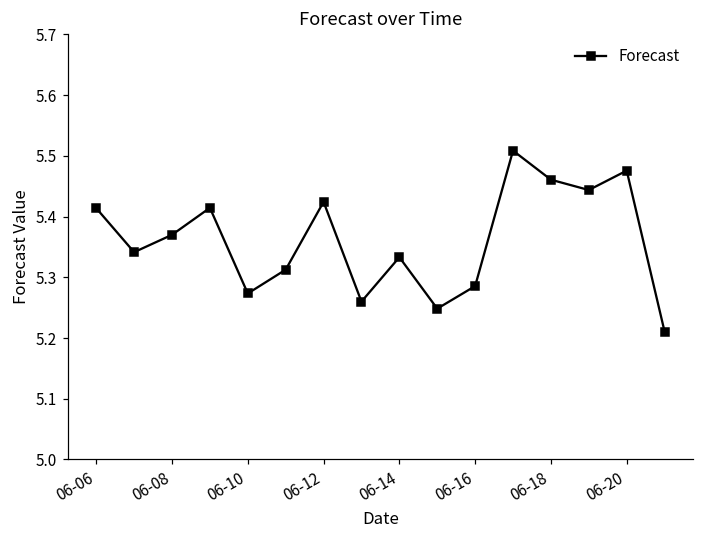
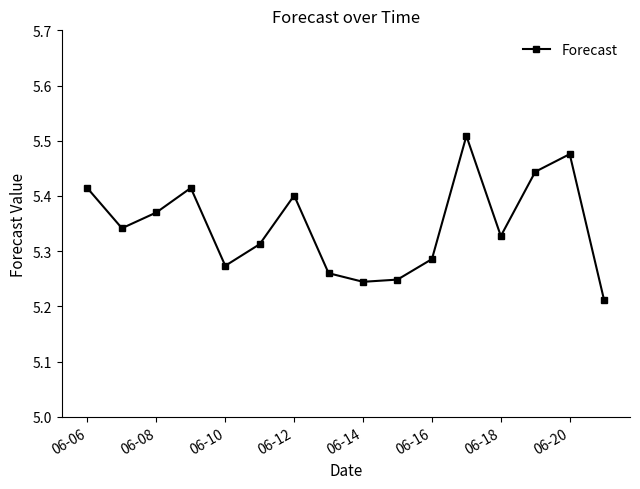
  {
    "06-06": 5.41,
    "06-08": 5.37,
    "06-10": 5.27,
-   "06-12": 5.42,
-   "06-14": 5.33,
+   "06-12": 5.40,
+   "06-14": 5.24,
    "06-16": 5.29,
-   "06-18": 5.46,
+   "06-18": 5.33,
    "06-20": 5.48
  }
